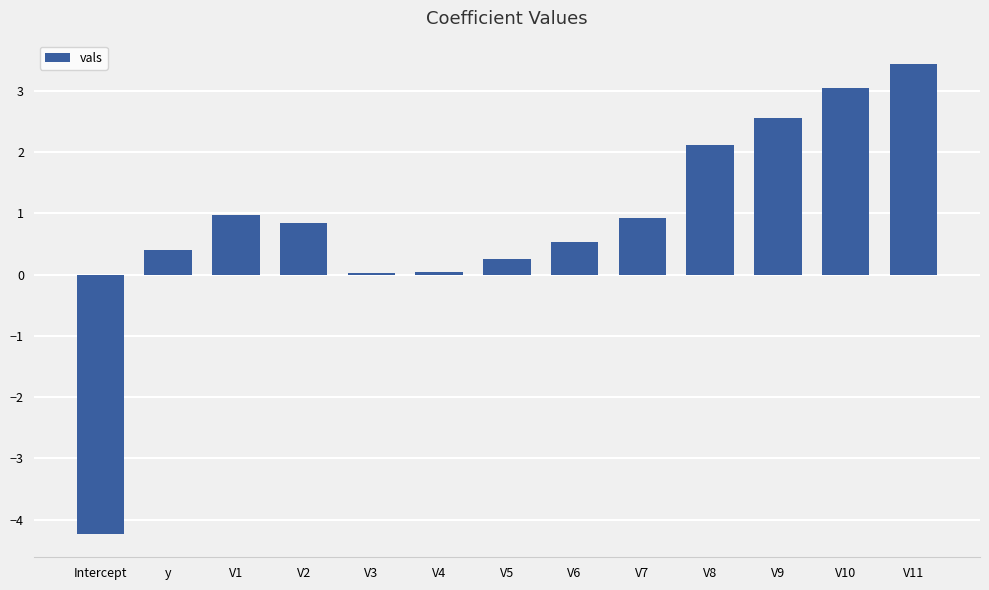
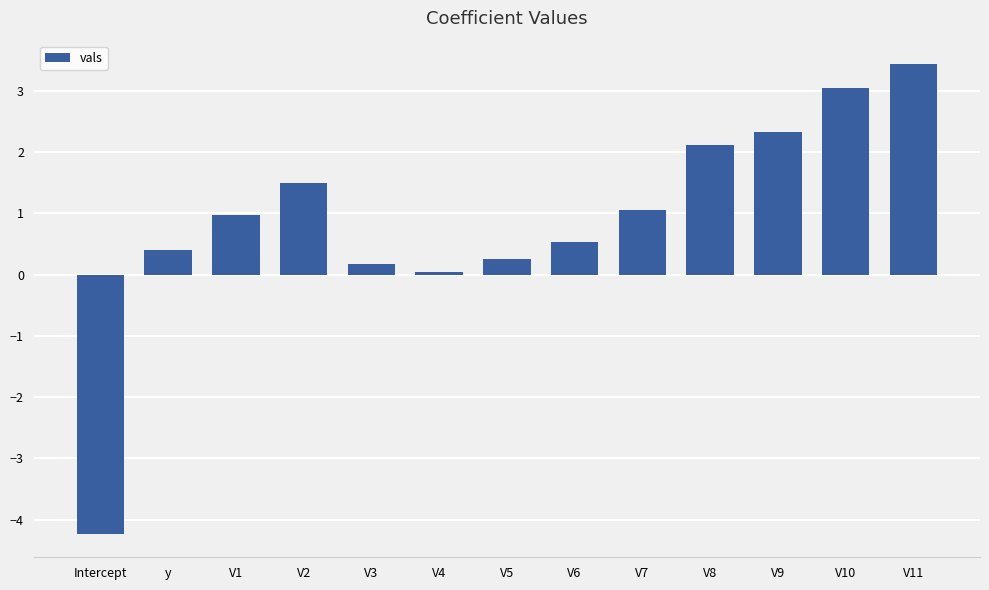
  {
    "Intercept": -4.2,
    "y": 0.4,
    "V1": 1.0,
-   "V2": 0.8,
-   "V3": 0.0,
+   "V2": 1.5,
+   "V3": 0.2,
    "V4": 0.0,
    "V5": 0.3,
    "V6": 0.5,
-   "V7": 0.9,
+   "V7": 1.1,
    "V8": 2.1,
-   "V9": 2.6,
+   "V9": 2.3,
    "V10": 3.0,
    "V11": 3.4
  }
